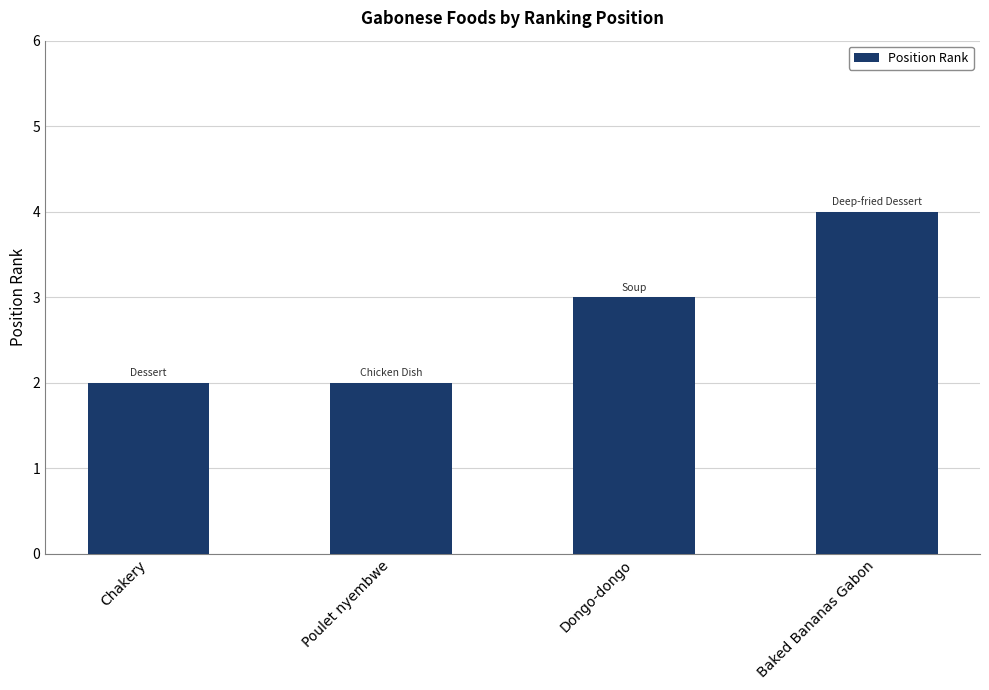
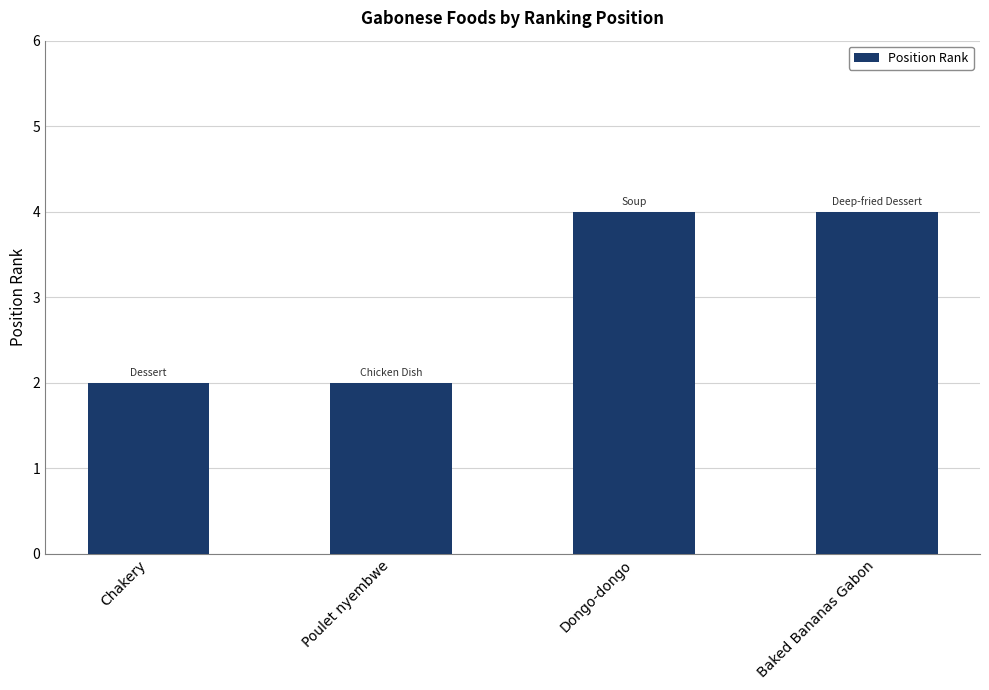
  {
    "Chakery": 2,
    "Poulet nyembwe": 2,
-   "Dongo-dongo": 3,
+   "Dongo-dongo": 4,
    "Baked Bananas Gabon": 4
  }
